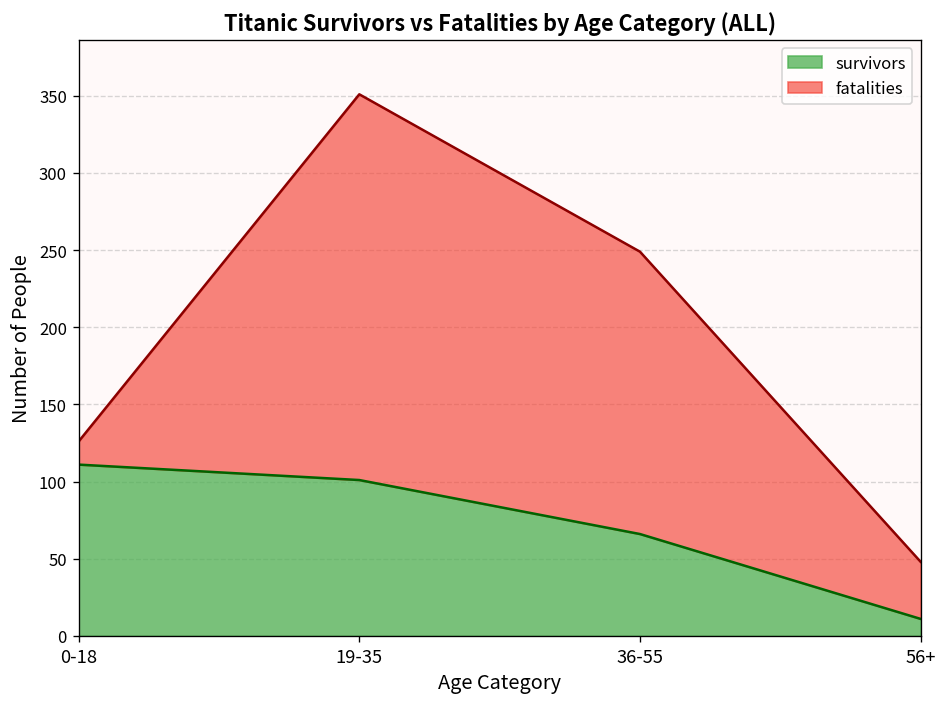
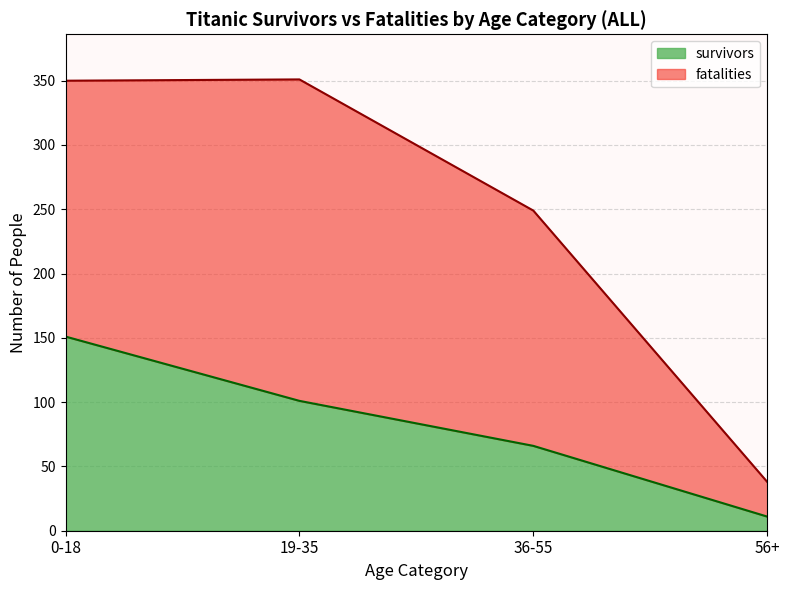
  {
    "survivors": {
-     "0-18": 111,
+     "0-18": 151,
      "19-35": 101,
      "36-55": 66,
      "56+": 11
    },
    "fatalities": {
-     "0-18": 15,
+     "0-18": 199,
      "19-35": 250,
      "36-55": 183,
-     "56+": 37
+     "56+": 27
    }
  }
